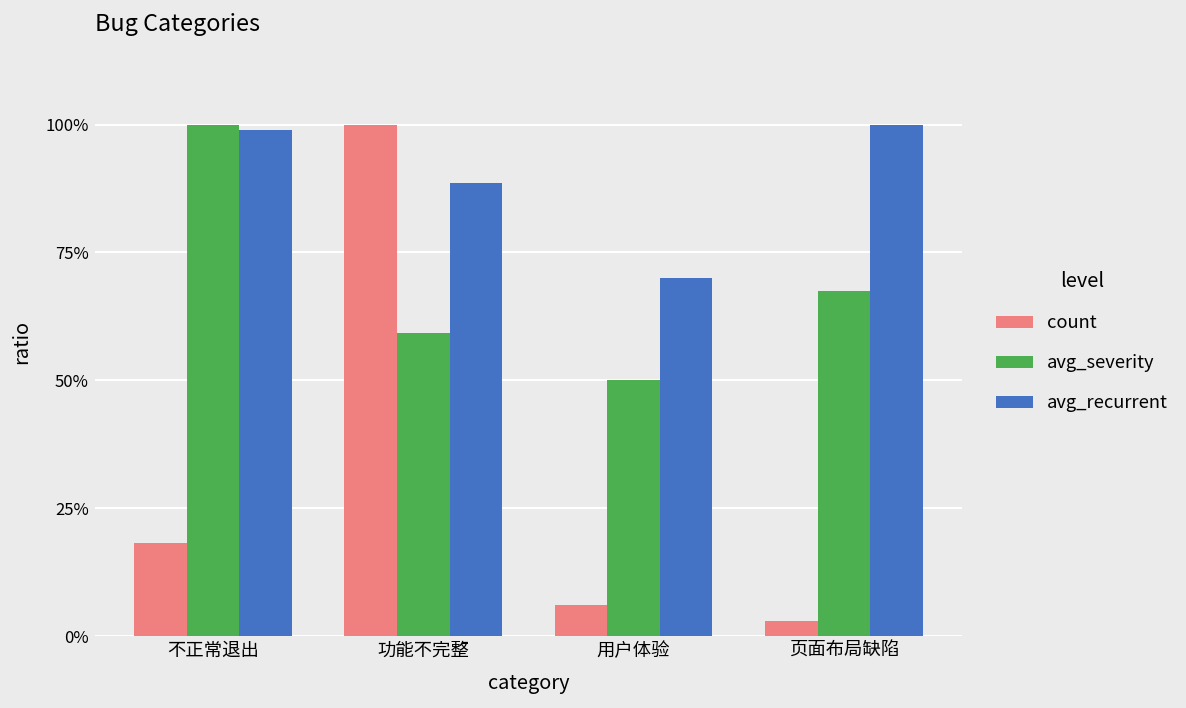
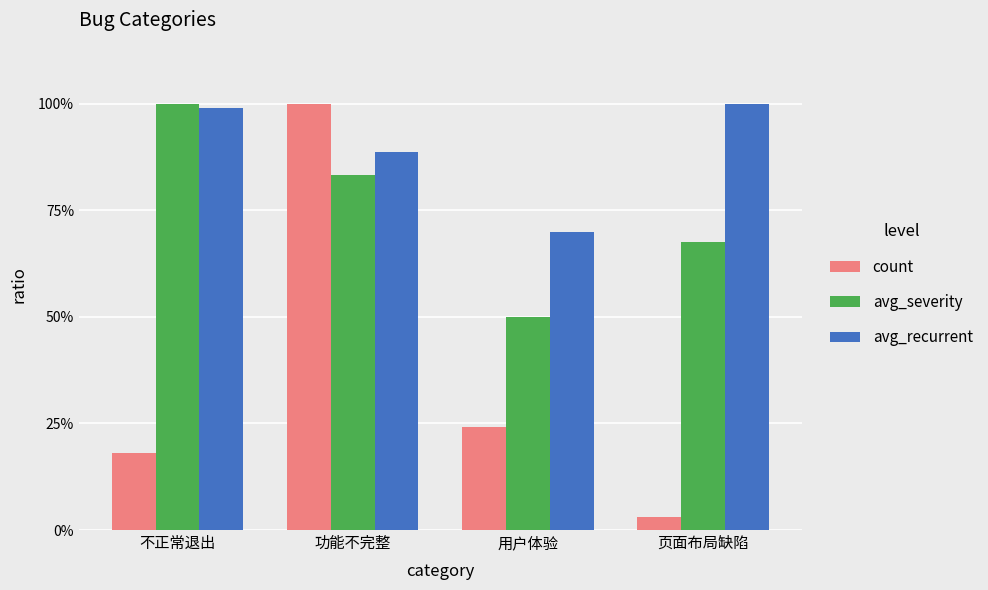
  {
    "count": {
      "不正常退出": "18%",
      "功能不完整": "100%",
-     "用户体验": "6%",
+     "用户体验": "24%",
      "页面布局缺陷": "3%"
    },
    "avg_severity": {
      "不正常退出": "100%",
-     "功能不完整": "59%",
+     "功能不完整": "83%",
      "用户体验": "50%",
      "页面布局缺陷": "68%"
    },
    "avg_recurrent": {
      "不正常退出": "99%",
      "功能不完整": "89%",
      "用户体验": "70%",
      "页面布局缺陷": "100%"
    }
  }
